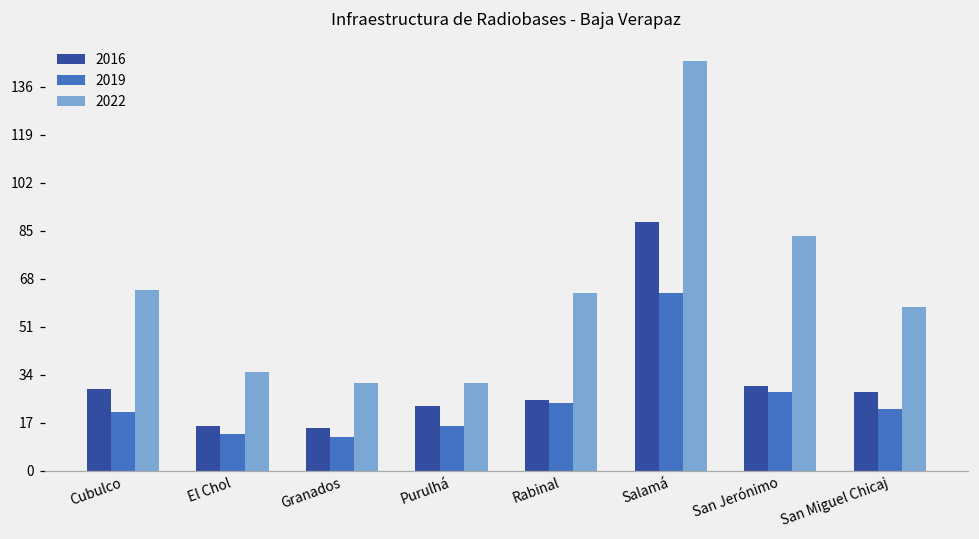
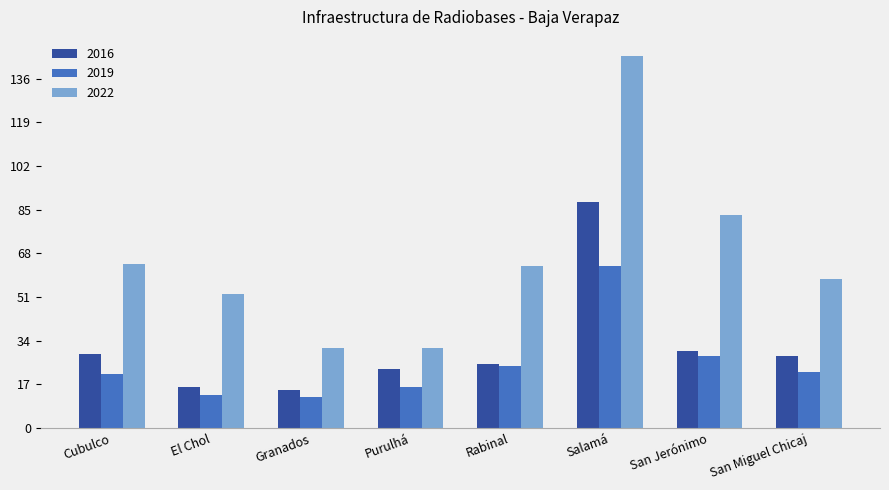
  {
    "2022": {
      "Cubulco": 64,
-     "El Chol": 35,
+     "El Chol": 52,
      "Granados": 31,
      "Purulhá": 31,
      "Rabinal": 63,
      "Salamá": 145,
      "San Jerónimo": 83,
      "San Miguel Chicaj": 58
    }
  }
